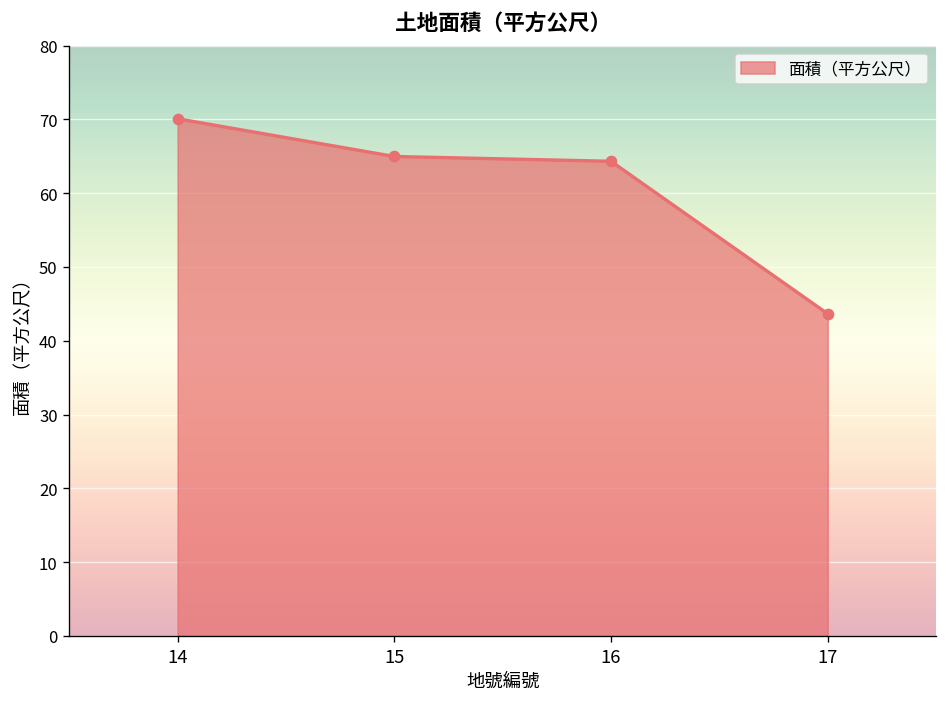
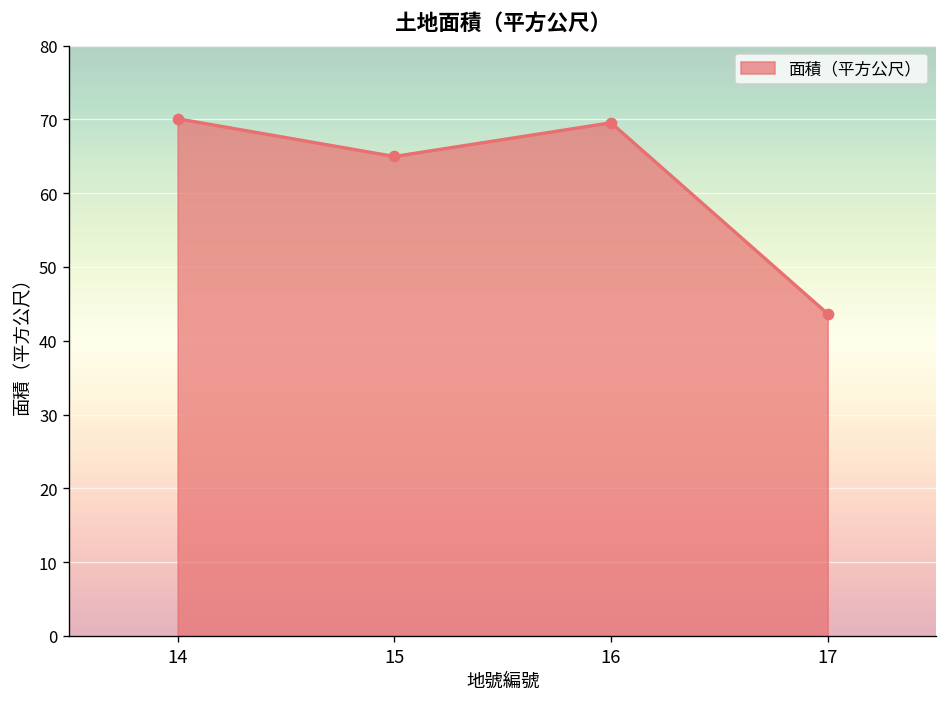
  {
    "14": 70,
    "15": 65,
-   "16": 64,
+   "16": 70,
    "17": 44
  }
